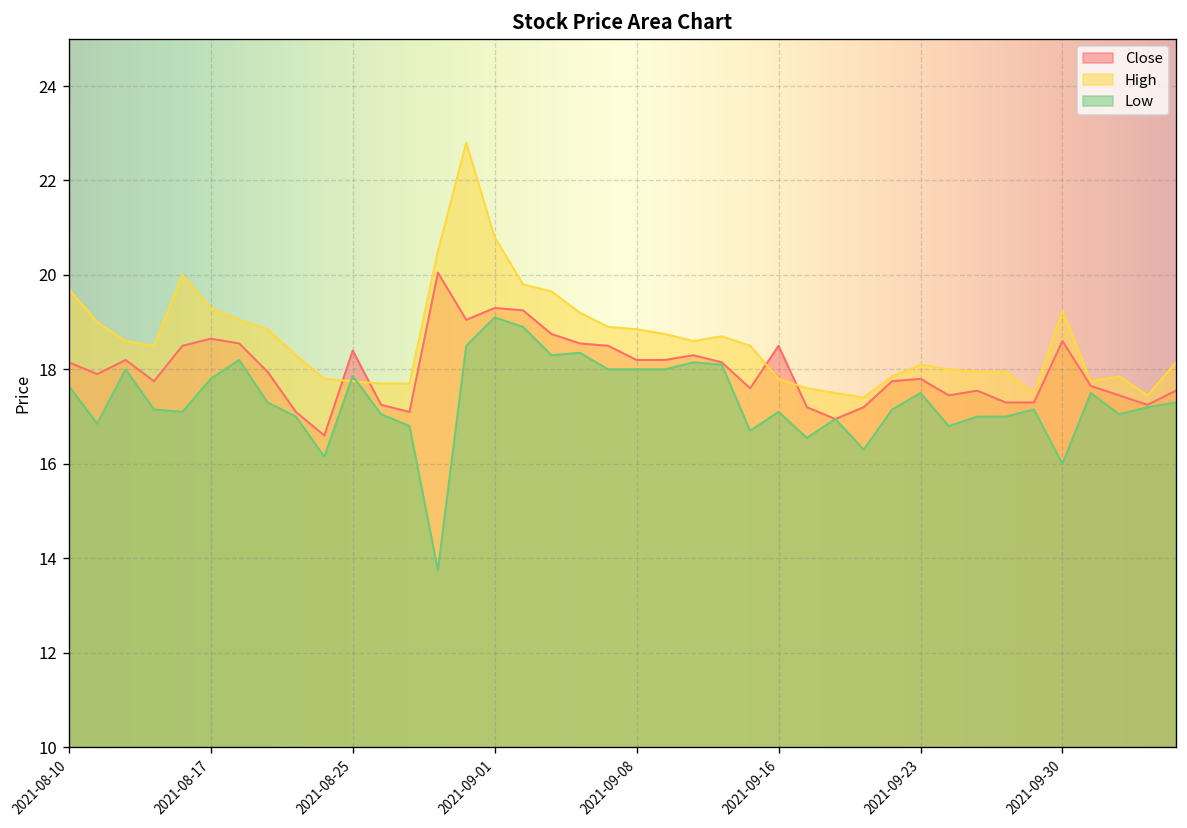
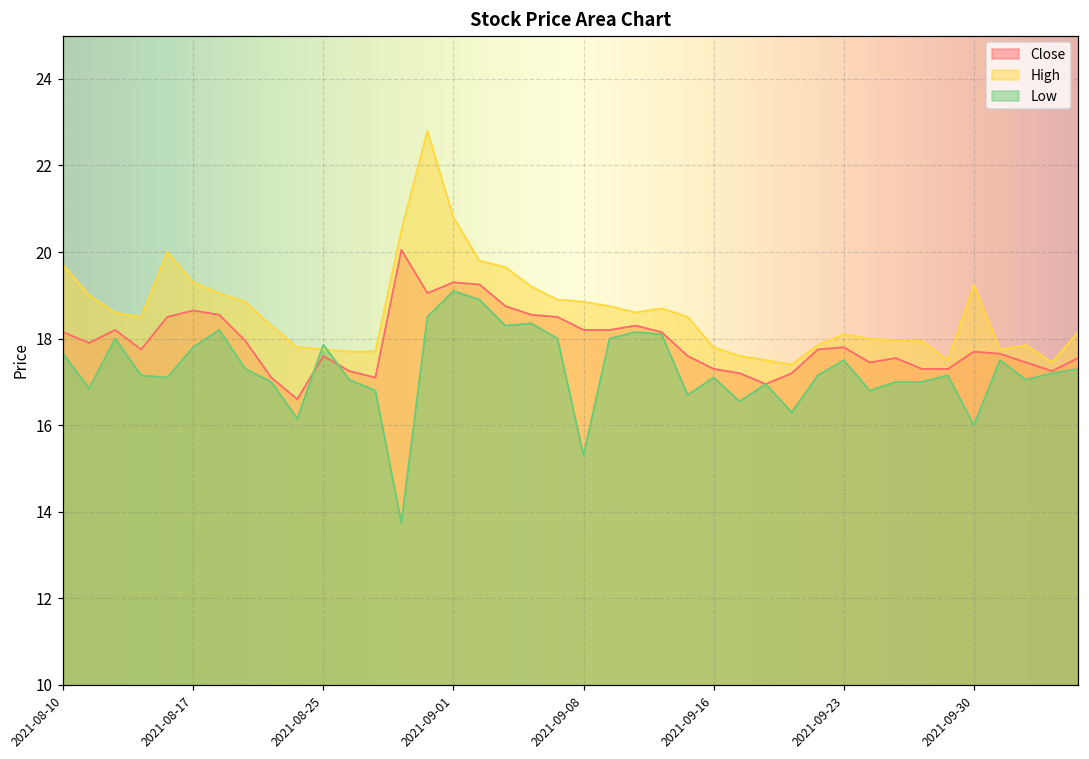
  {
    "Close": {
      "2021-08-10": 18.2,
      "2021-08-17": 18.7,
-     "2021-08-25": 18.4,
+     "2021-08-25": 17.6,
      "2021-09-01": 19.3,
      "2021-09-08": 18.2,
-     "2021-09-16": 18.5,
+     "2021-09-16": 17.3,
      "2021-09-23": 17.8,
-     "2021-09-30": 18.6
+     "2021-09-30": 17.7
    },
    "High": {
      "2021-08-10": 19.7,
      "2021-08-17": 19.3,
      "2021-08-25": 17.8,
      "2021-09-01": 20.8,
      "2021-09-08": 18.9,
      "2021-09-16": 17.8,
      "2021-09-23": 18.1,
      "2021-09-30": 19.2
    },
    "Low": {
      "2021-08-10": 17.7,
      "2021-08-17": 17.8,
      "2021-08-25": 17.9,
      "2021-09-01": 19.1,
-     "2021-09-08": 18.0,
+     "2021-09-08": 15.3,
      "2021-09-16": 17.1,
      "2021-09-23": 17.5,
      "2021-09-30": 16.0
    }
  }
